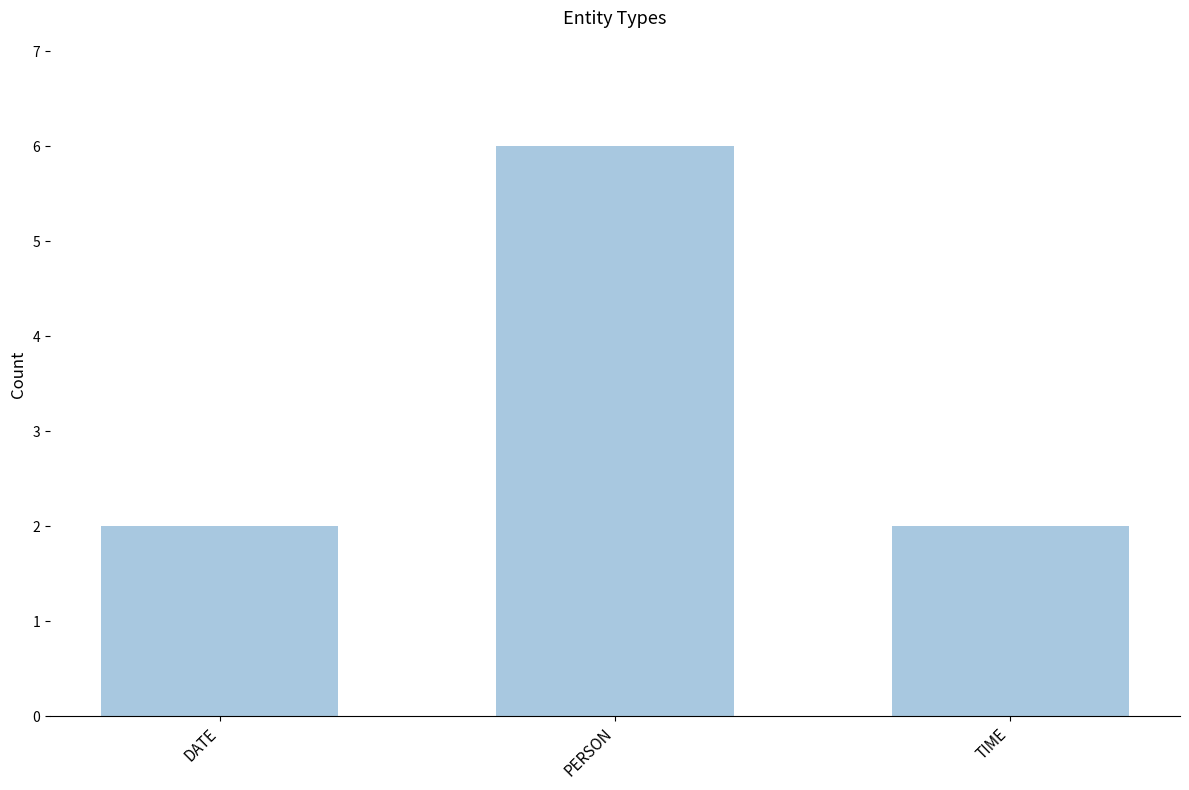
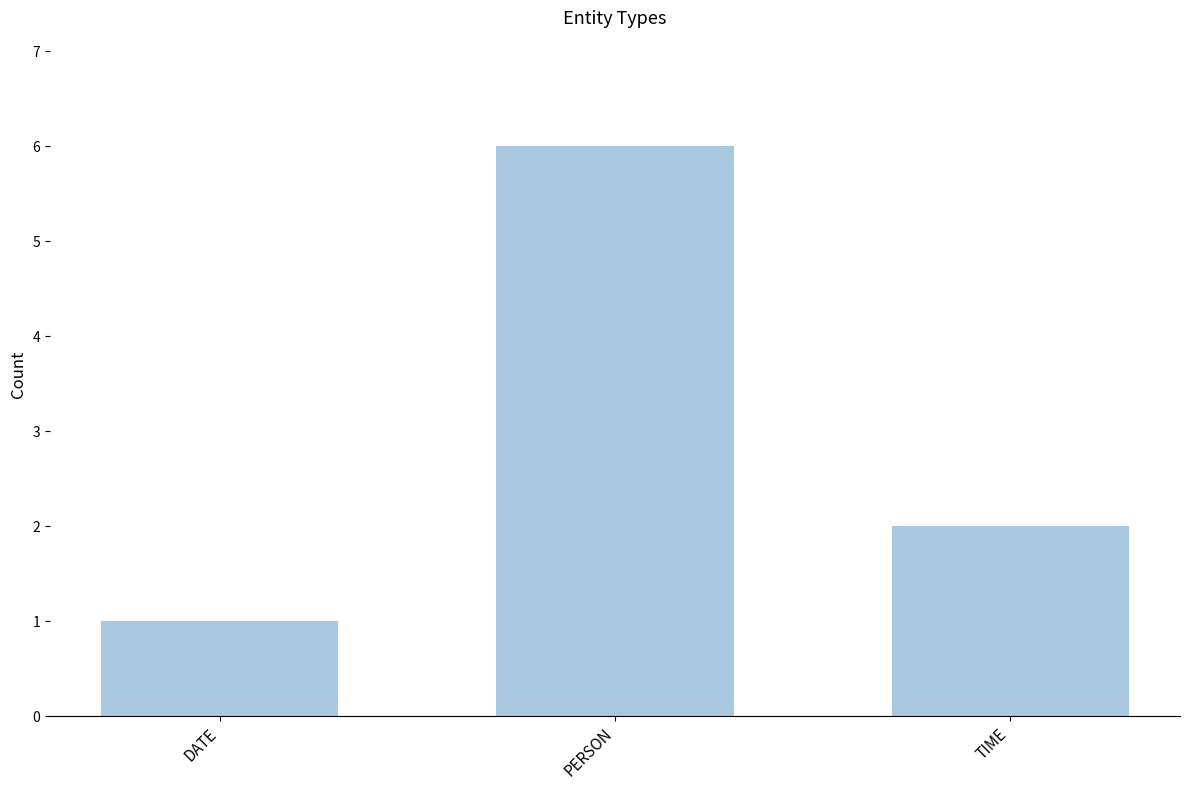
  {
-   "DATE": 2,
+   "DATE": 1,
    "PERSON": 6,
    "TIME": 2
  }
